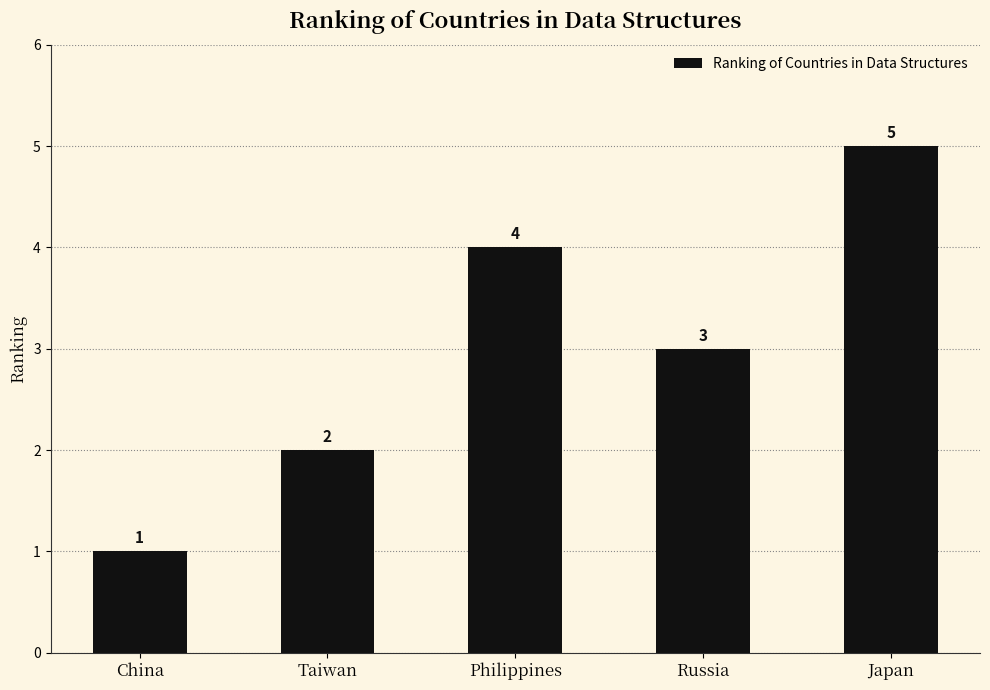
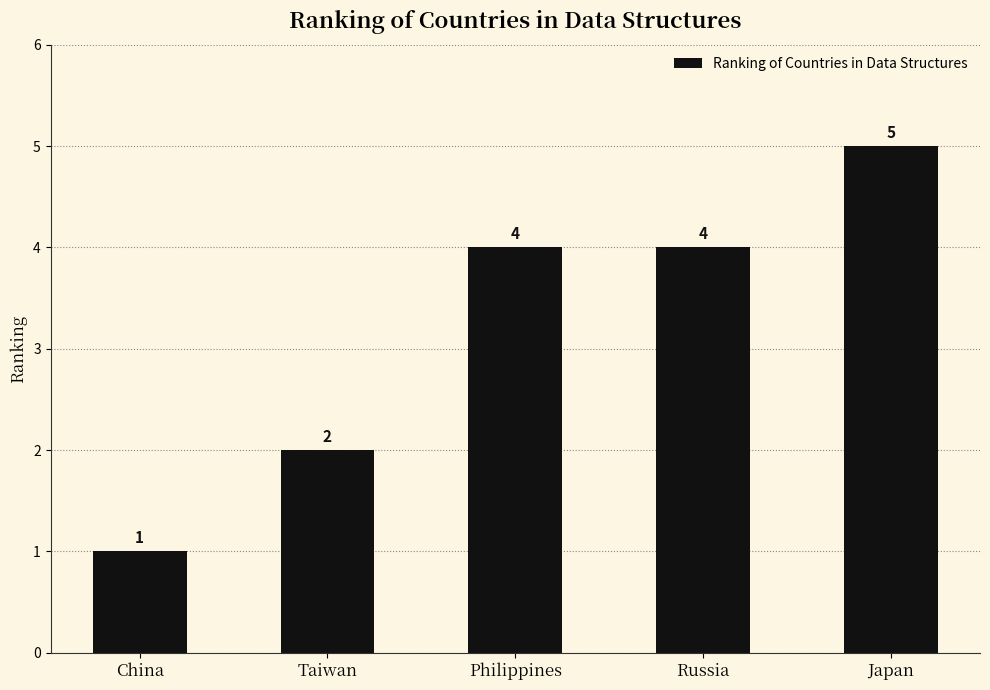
  {
    "China": 1,
    "Taiwan": 2,
    "Philippines": 4,
-   "Russia": 3,
+   "Russia": 4,
    "Japan": 5
  }
